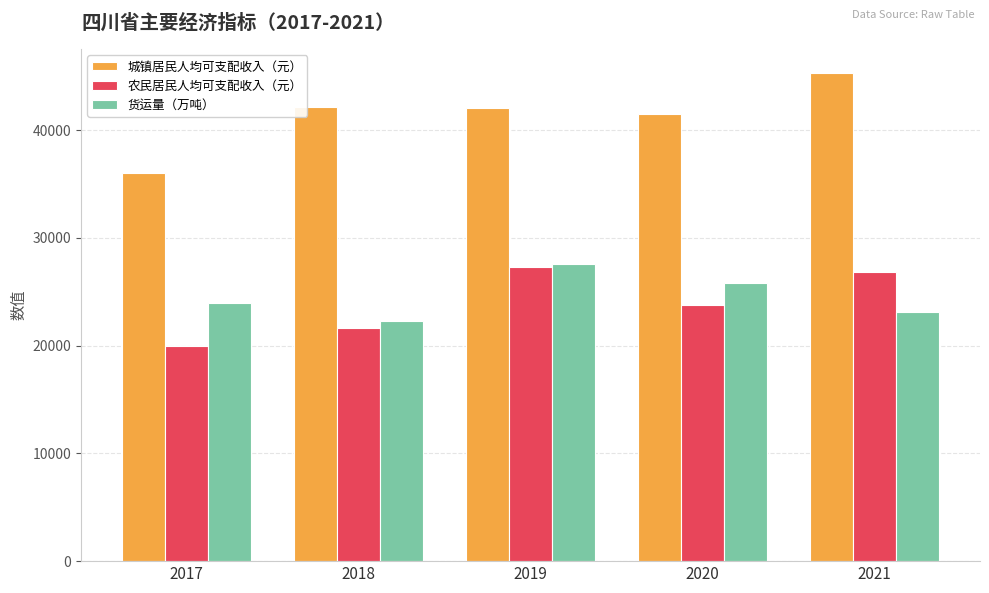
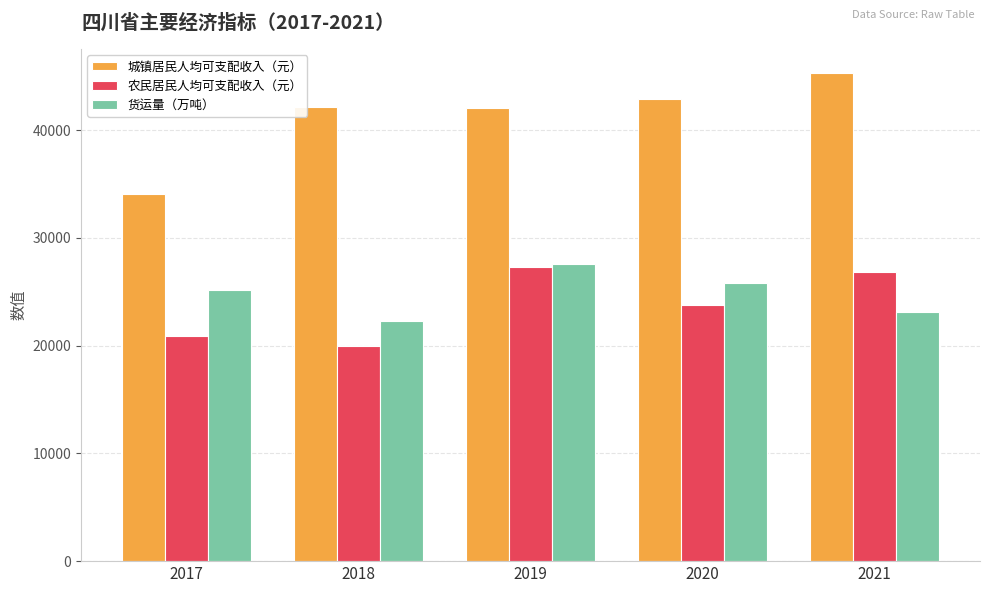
  {
    "城镇居民人均可支配收入（元）": {
-     "2017": 36100,
+     "2017": 34000,
      "2018": 42100,
      "2019": 42100,
-     "2020": 41500,
+     "2020": 42900,
      "2021": 45200
    },
    "农民居民人均可支配收入（元）": {
-     "2017": 20000,
-     "2018": 21700,
+     "2017": 20900,
+     "2018": 20000,
      "2019": 27300,
      "2020": 23800,
      "2021": 26800
    },
    "货运量（万吨）": {
-     "2017": 24000,
+     "2017": 25100,
      "2018": 22200,
      "2019": 27600,
      "2020": 25800,
      "2021": 23100
    }
  }
